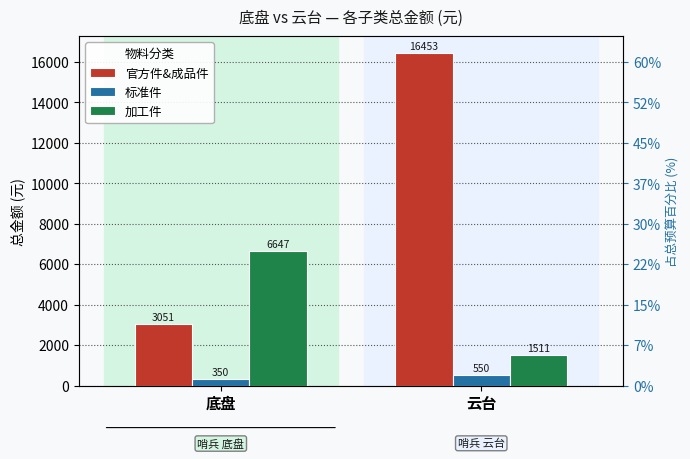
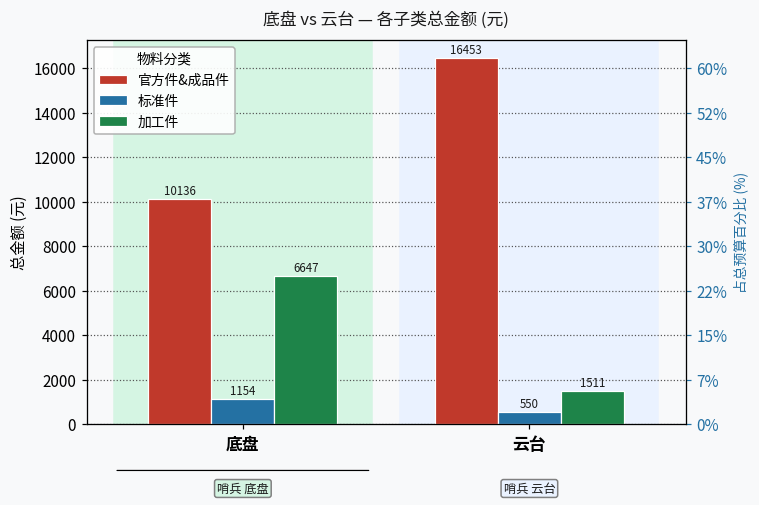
  {
    "官方件&成品件": {
-     "底盘": 3051,
+     "底盘": 10136,
      "云台": 16453
    },
    "标准件": {
-     "底盘": 350,
+     "底盘": 1154,
      "云台": 550
    },
    "加工件": {
      "底盘": 6647,
      "云台": 1511
    }
  }
